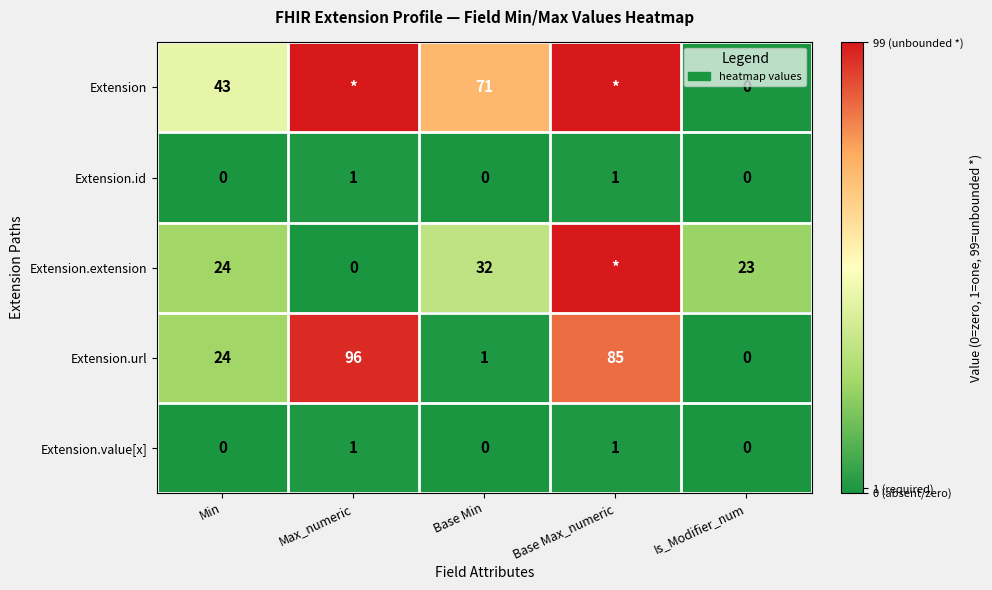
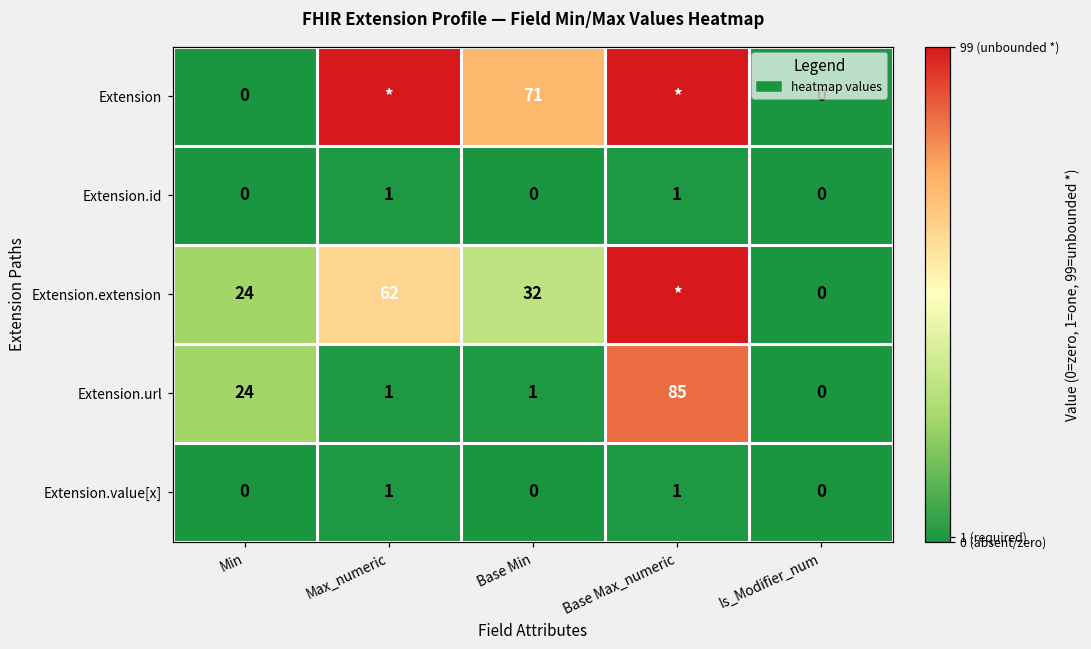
  {
    "Extension": {
-     "Min": 43,
+     "Min": 0,
      "Base Min": 71
    },
    "Extension.id": {
      "Min": 0,
      "Max_numeric": 1,
      "Base Min": 0,
      "Base Max_numeric": 1,
      "Is_Modifier_num": 0
    },
    "Extension.extension": {
      "Min": 24,
-     "Max_numeric": 0,
+     "Max_numeric": 62,
      "Base Min": 32,
-     "Is_Modifier_num": 23
+     "Is_Modifier_num": 0
    },
    "Extension.url": {
      "Min": 24,
-     "Max_numeric": 96,
+     "Max_numeric": 1,
      "Base Min": 1,
      "Base Max_numeric": 85,
      "Is_Modifier_num": 0
    },
    "Extension.value[x]": {
      "Min": 0,
      "Max_numeric": 1,
      "Base Min": 0,
      "Base Max_numeric": 1,
      "Is_Modifier_num": 0
    }
  }
